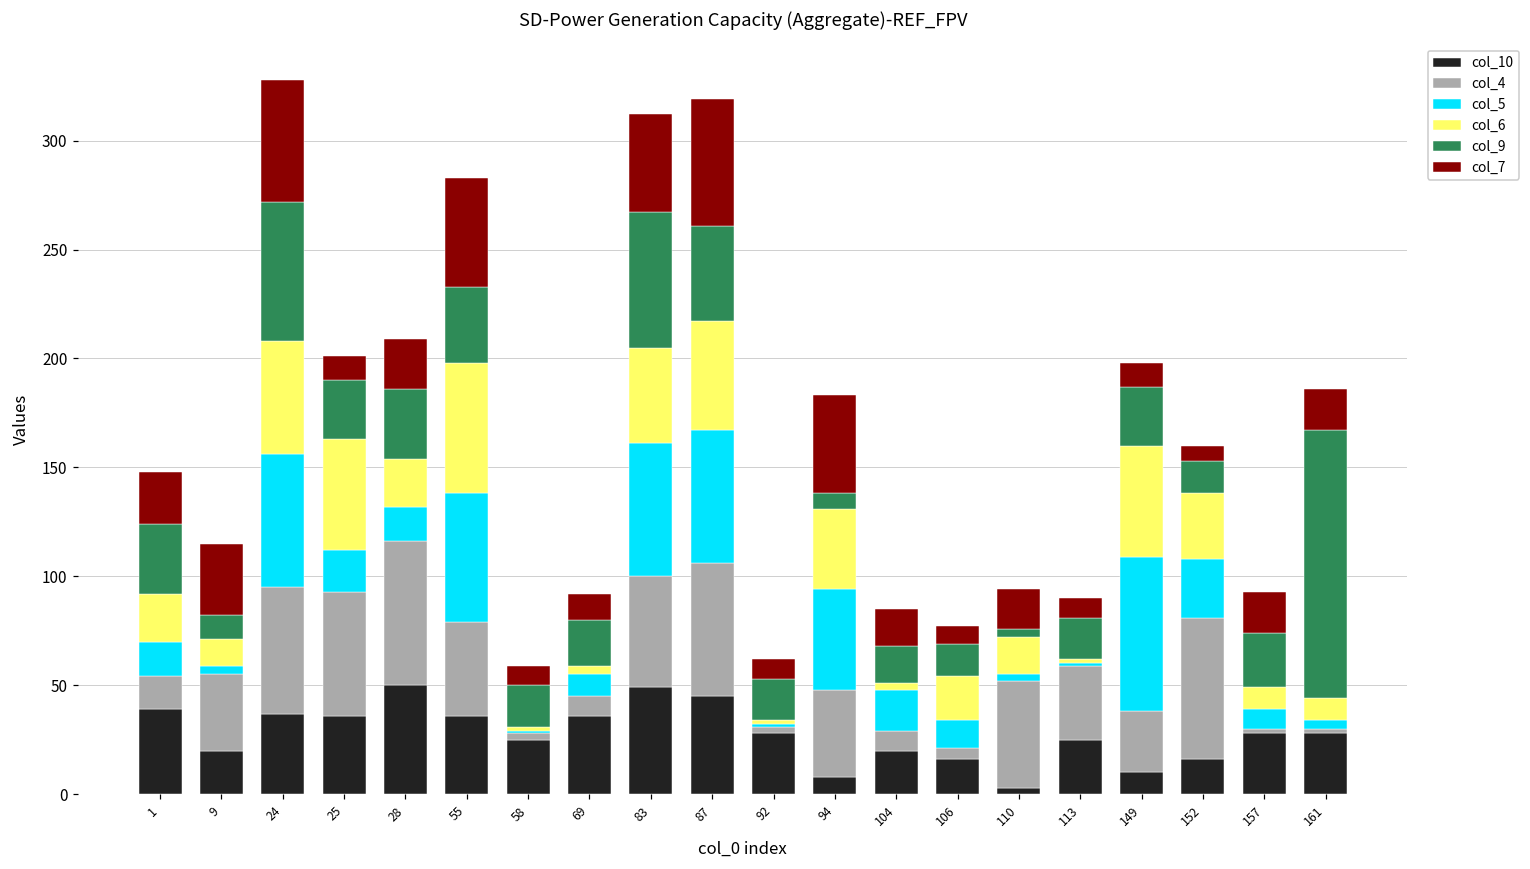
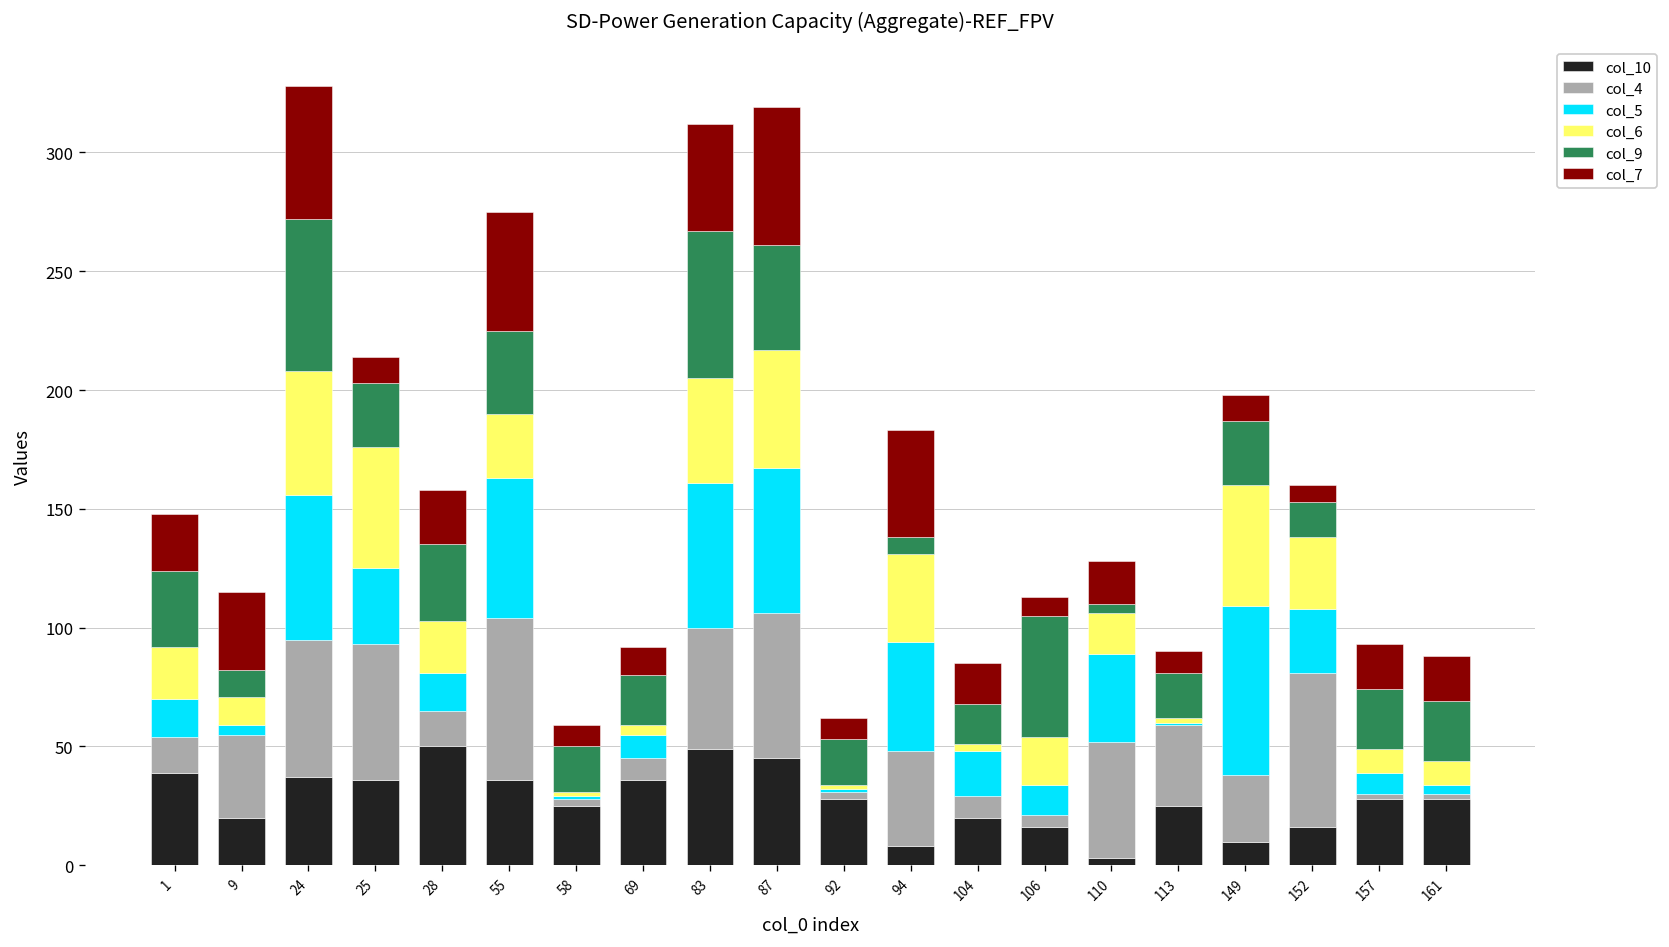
  {
    "col_10": {
      "1": 39,
      "9": 20,
      "24": 37,
      "25": 36,
      "28": 50,
      "55": 36,
      "58": 25,
      "69": 36,
      "83": 49,
      "87": 45,
      "92": 28,
      "94": 8,
      "104": 20,
      "106": 16,
      "110": 3,
      "113": 25,
      "149": 10,
      "152": 16,
      "157": 28,
      "161": 28
    },
    "col_4": {
      "1": 15,
      "9": 35,
      "24": 58,
      "25": 57,
-     "28": 66,
-     "55": 43,
+     "28": 15,
+     "55": 68,
      "58": 3,
      "69": 9,
      "83": 51,
      "87": 61,
      "92": 3,
      "94": 40,
      "104": 9,
      "106": 5,
      "110": 49,
      "113": 34,
      "149": 28,
      "152": 65,
      "157": 2,
      "161": 2
    },
    "col_5": {
      "1": 16,
      "9": 4,
      "24": 61,
-     "25": 19,
+     "25": 32,
      "28": 16,
      "55": 59,
      "69": 10,
      "83": 61,
      "87": 61,
      "94": 46,
      "104": 19,
      "106": 13,
-     "110": 3,
+     "110": 37,
      "149": 71,
      "152": 27,
      "157": 9,
      "161": 4
    },
    "col_6": {
      "1": 22,
      "9": 12,
      "24": 52,
      "25": 51,
      "28": 22,
-     "55": 60,
+     "55": 27,
      "58": 2,
      "69": 4,
      "83": 44,
      "87": 50,
      "92": 2,
      "94": 37,
      "104": 3,
      "106": 20,
      "110": 17,
      "113": 2,
      "149": 51,
      "152": 30,
      "157": 10,
      "161": 10
    },
    "col_9": {
      "1": 32,
      "9": 11,
      "24": 64,
      "25": 27,
      "28": 32,
      "55": 35,
      "58": 19,
      "69": 21,
      "83": 62,
      "87": 44,
      "92": 19,
      "94": 7,
      "104": 17,
-     "106": 15,
+     "106": 51,
      "110": 4,
      "113": 19,
      "149": 27,
      "152": 15,
      "157": 25,
-     "161": 123
+     "161": 25
    },
    "col_7": {
      "1": 24,
      "9": 33,
      "24": 56,
      "25": 11,
      "28": 23,
      "55": 50,
      "58": 9,
      "69": 12,
      "83": 45,
      "87": 58,
      "92": 9,
      "94": 45,
      "104": 17,
      "106": 8,
      "110": 18,
      "113": 9,
      "149": 11,
      "152": 7,
      "157": 19,
      "161": 19
    }
  }
